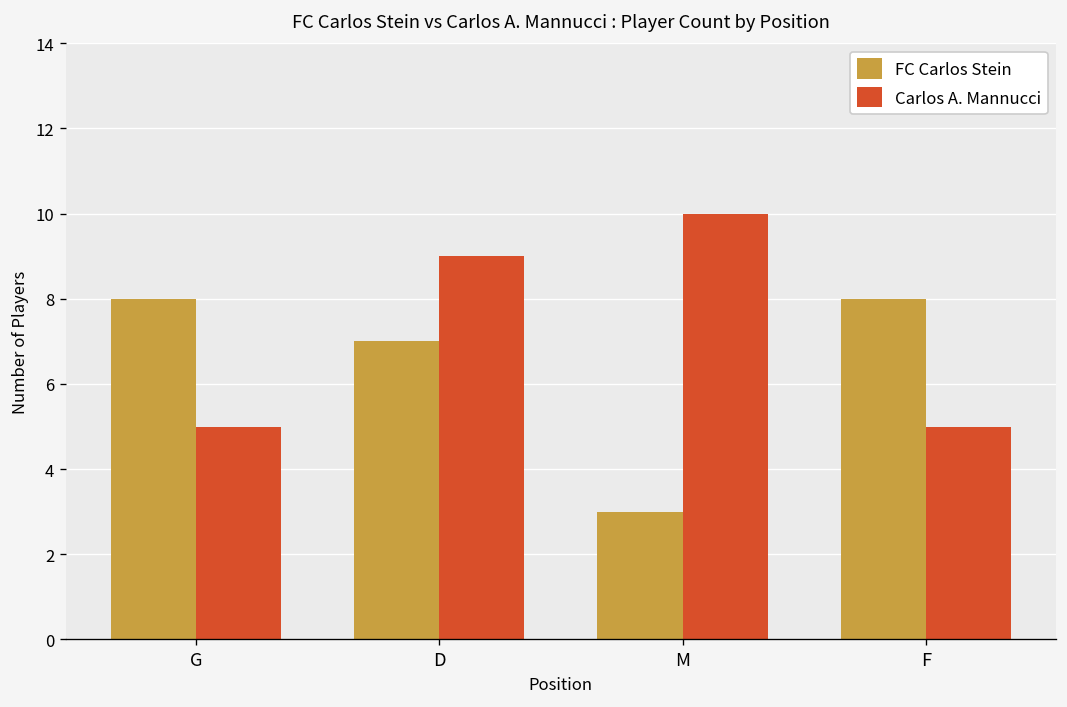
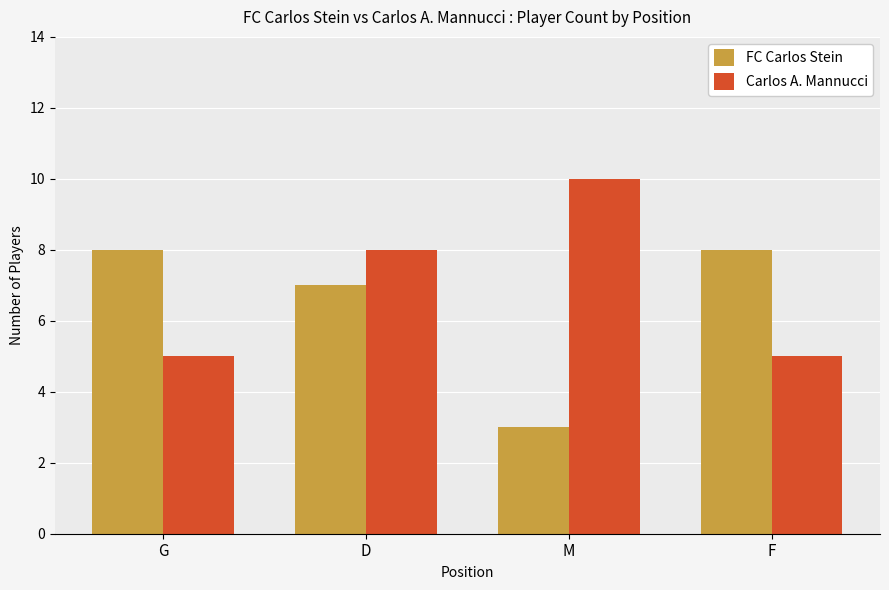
  {
    "FC Carlos Stein": {
      "G": 8,
      "D": 7,
      "M": 3,
      "F": 8
    },
    "Carlos A. Mannucci": {
      "G": 5,
-     "D": 9,
+     "D": 8,
      "M": 10,
      "F": 5
    }
  }
